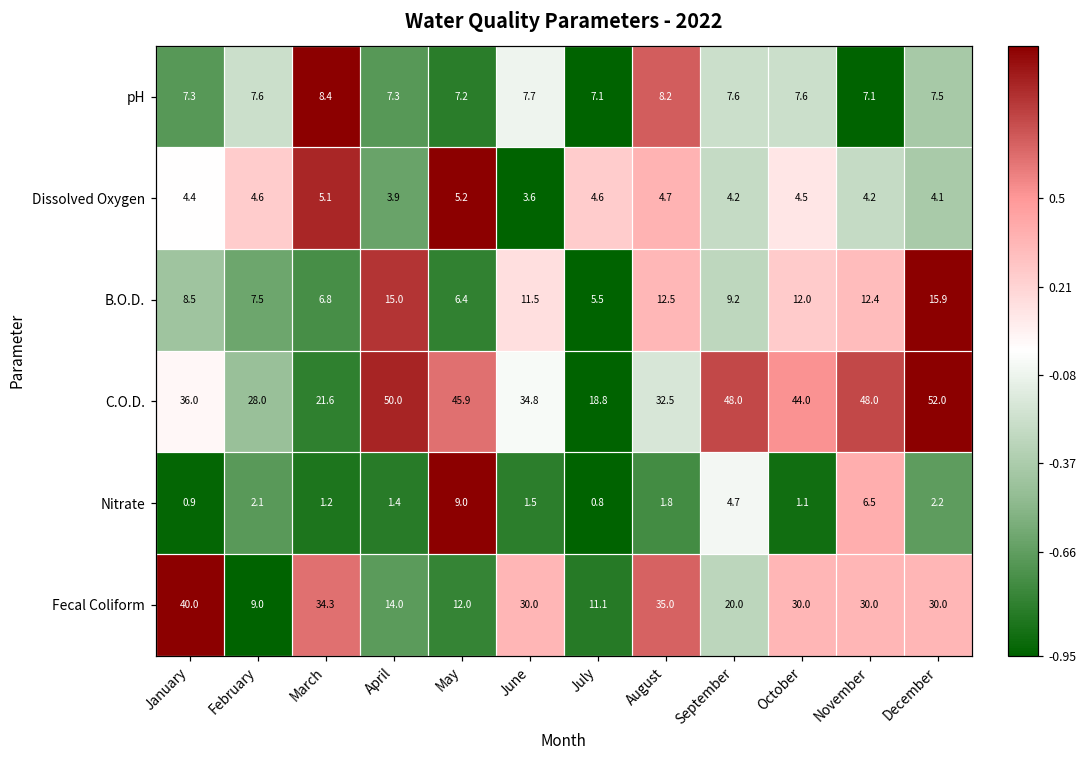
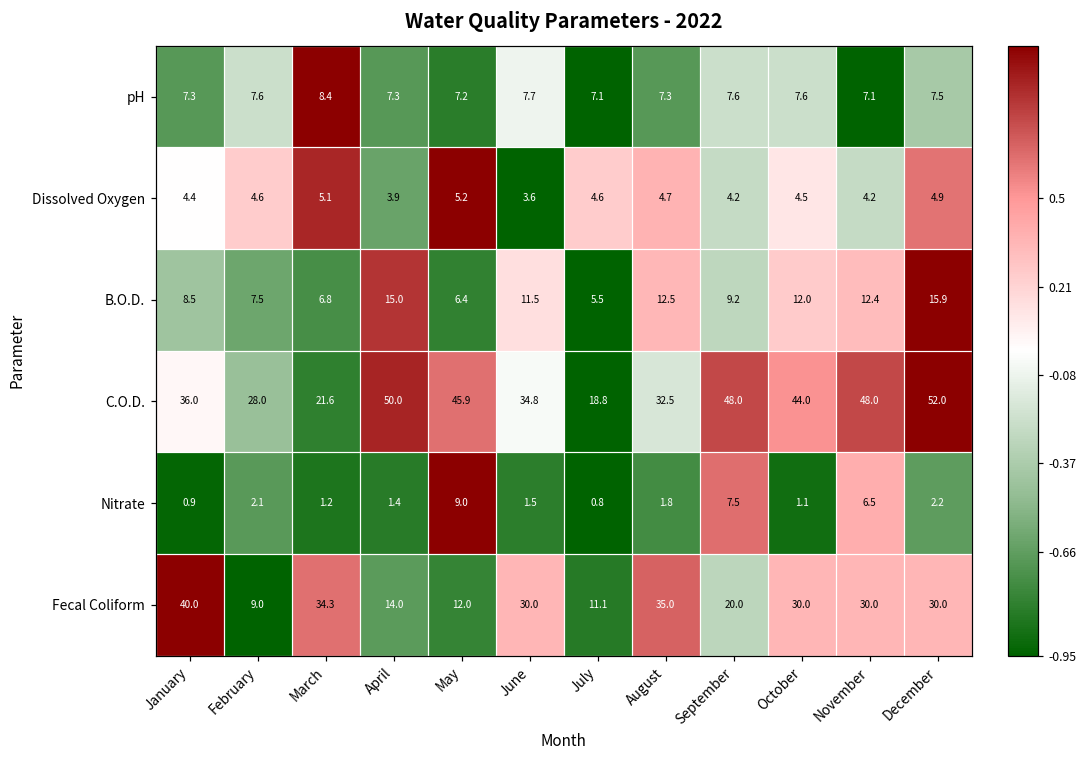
  {
    "pH": {
      "January": 7.3,
      "February": 7.6,
      "March": 8.4,
      "April": 7.3,
      "May": 7.2,
      "June": 7.7,
      "July": 7.1,
-     "August": 8.2,
+     "August": 7.3,
      "September": 7.6,
      "October": 7.6,
      "November": 7.1,
      "December": 7.5
    },
    "Dissolved Oxygen": {
      "January": 4.4,
      "February": 4.6,
      "March": 5.1,
      "April": 3.9,
      "May": 5.2,
      "June": 3.6,
      "July": 4.6,
      "August": 4.7,
      "September": 4.2,
      "October": 4.5,
      "November": 4.2,
-     "December": 4.1
+     "December": 4.9
    },
    "B.O.D.": {
      "January": 8.5,
      "February": 7.5,
      "March": 6.8,
      "April": 15.0,
      "May": 6.4,
      "June": 11.5,
      "July": 5.5,
      "August": 12.5,
      "September": 9.2,
      "October": 12.0,
      "November": 12.4,
      "December": 15.9
    },
    "C.O.D.": {
      "January": 36.0,
      "February": 28.0,
      "March": 21.6,
      "April": 50.0,
      "May": 45.9,
      "June": 34.8,
      "July": 18.8,
      "August": 32.5,
      "September": 48.0,
      "October": 44.0,
      "November": 48.0,
      "December": 52.0
    },
    "Nitrate": {
      "January": 0.9,
      "February": 2.1,
      "March": 1.2,
      "April": 1.4,
      "May": 9.0,
      "June": 1.5,
      "July": 0.8,
      "August": 1.8,
-     "September": 4.7,
+     "September": 7.5,
      "October": 1.1,
      "November": 6.5,
      "December": 2.2
    },
    "Fecal Coliform": {
      "January": 40.0,
      "February": 9.0,
      "March": 34.3,
      "April": 14.0,
      "May": 12.0,
      "June": 30.0,
      "July": 11.1,
      "August": 35.0,
      "September": 20.0,
      "October": 30.0,
      "November": 30.0,
      "December": 30.0
    }
  }
